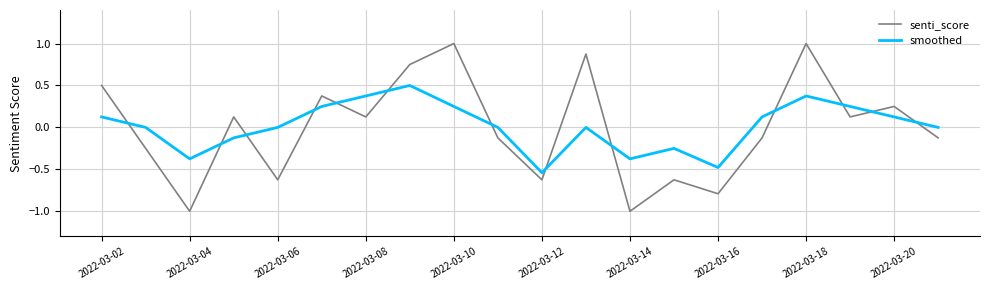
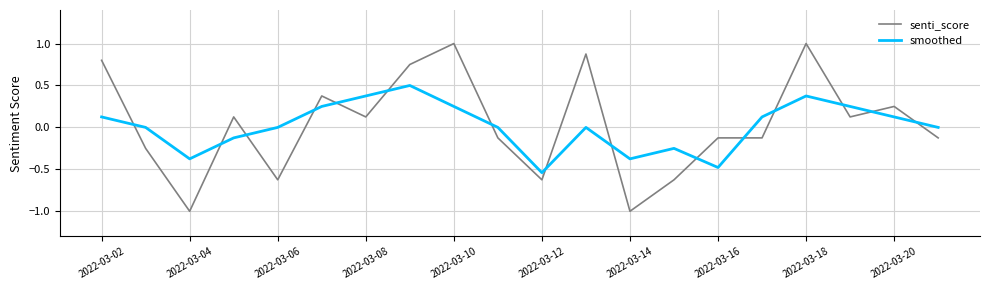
  {
    "senti_score": {
-     "2022-03-02": 0.5,
+     "2022-03-02": 0.8,
      "2022-03-04": -1.0,
      "2022-03-06": -0.6,
      "2022-03-08": 0.1,
      "2022-03-10": 1.0,
      "2022-03-12": -0.6,
      "2022-03-14": -1.0,
-     "2022-03-16": -0.8,
+     "2022-03-16": -0.1,
      "2022-03-18": 1.0,
      "2022-03-20": 0.3
    },
    "smoothed": {
      "2022-03-02": 0.1,
      "2022-03-04": -0.4,
      "2022-03-06": 0.0,
      "2022-03-08": 0.4,
      "2022-03-10": 0.3,
      "2022-03-12": -0.5,
      "2022-03-14": -0.4,
      "2022-03-16": -0.5,
      "2022-03-18": 0.4,
      "2022-03-20": 0.1
    }
  }
